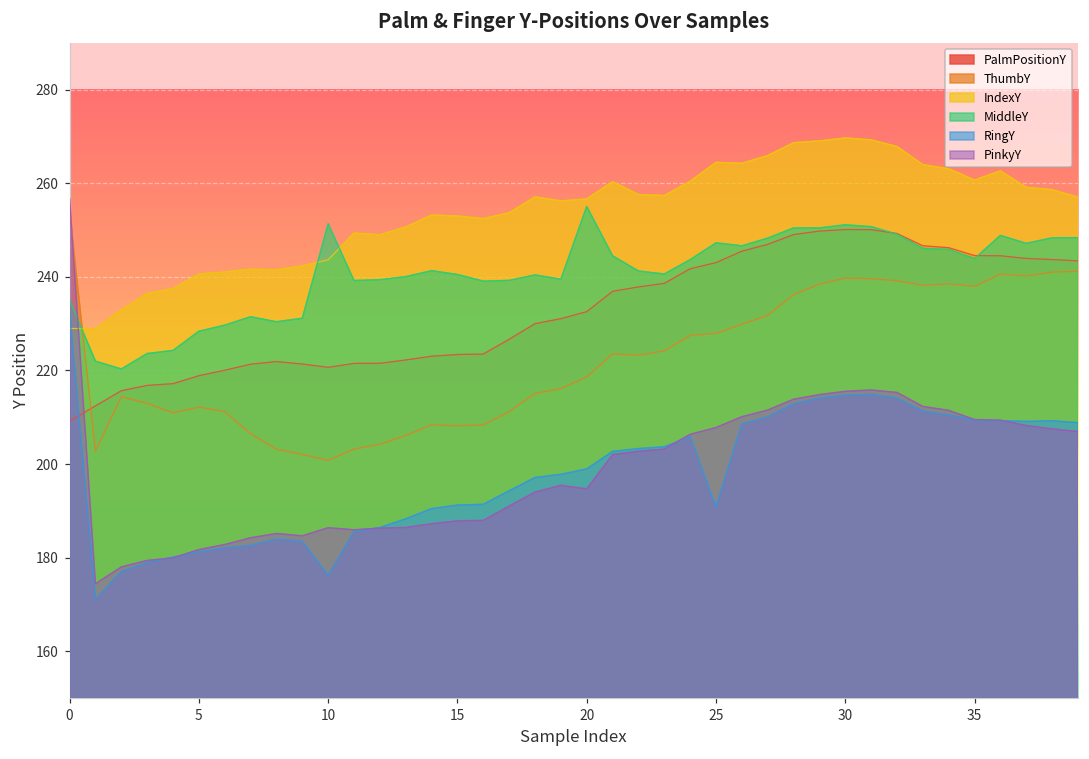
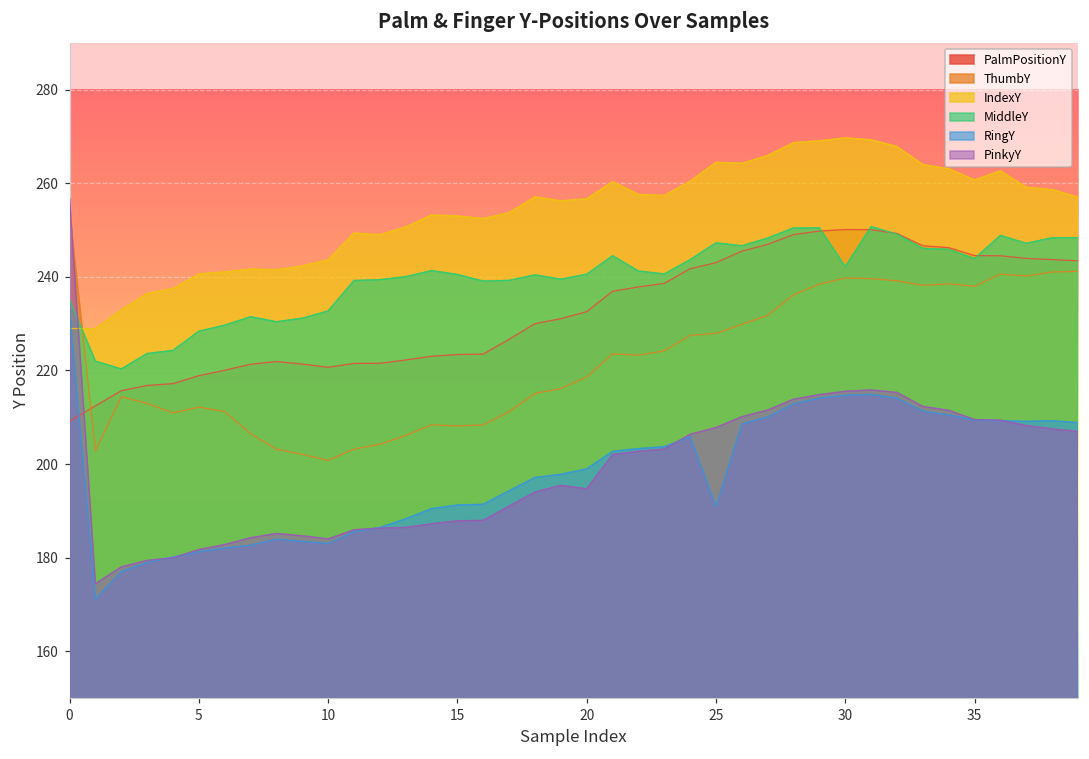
  {
    "IndexY": {
      "0": 229,
      "5": 241,
      "10": 244,
      "15": 253,
      "20": 257,
      "25": 264,
      "30": 270,
      "35": 261
    },
    "MiddleY": {
      "0": 235,
      "5": 228,
-     "10": 251,
+     "10": 233,
      "15": 241,
-     "20": 255,
+     "20": 241,
      "25": 247,
-     "30": 251,
+     "30": 242,
      "35": 244
    },
    "RingY": {
      "0": 232,
-     "10": 176,
+     "10": 183,
      "15": 191,
      "20": 199,
      "25": 191,
      "30": 215
    },
    "PinkyY": {
      "0": 257,
-     "10": 186,
+     "10": 184,
      "15": 188,
      "20": 195,
      "25": 208,
      "30": 216
    }
  }
